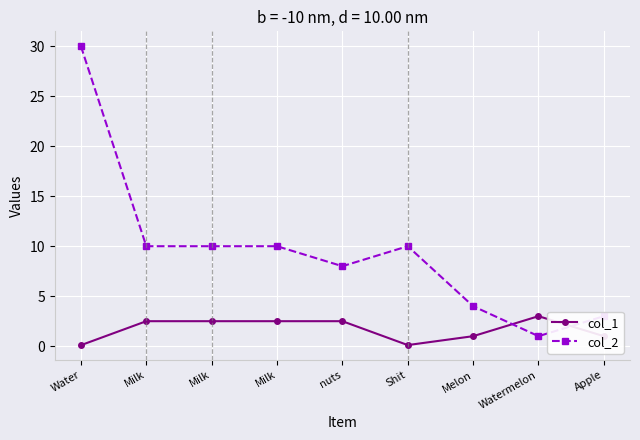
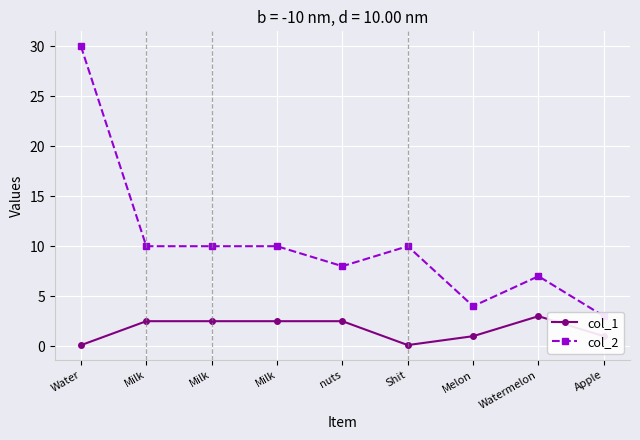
  {
    "col_1": {
      "Water": 0,
      "nuts": 3,
      "Shit": 0,
      "Melon": 1,
      "Watermelon": 3
    },
    "col_2": {
      "Water": 30,
      "nuts": 8,
      "Shit": 10,
      "Melon": 4,
-     "Watermelon": 1
+     "Watermelon": 7
    }
  }
